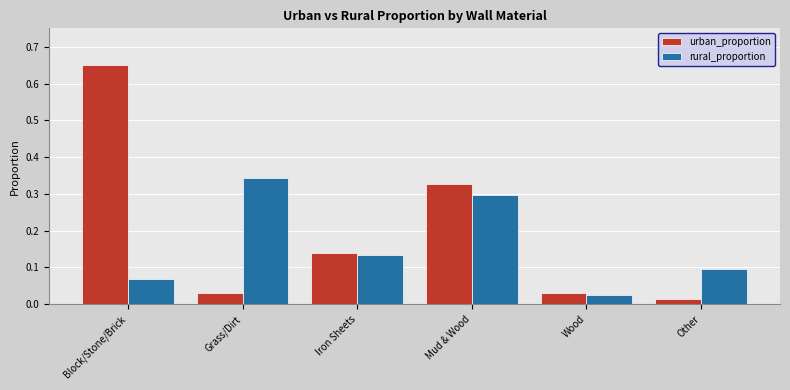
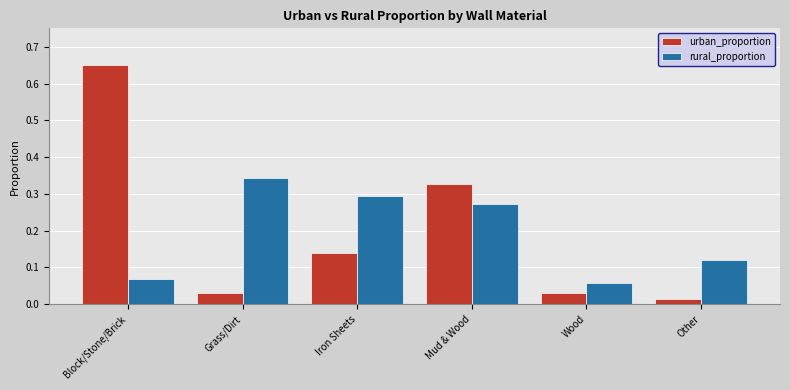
  {
    "urban_proportion": {
      "Block/Stone/Brick": 0.65,
      "Grass/Dirt": 0.03,
      "Iron Sheets": 0.14,
      "Mud & Wood": 0.33,
      "Wood": 0.03,
      "Other": 0.01
    },
    "rural_proportion": {
      "Block/Stone/Brick": 0.07,
      "Grass/Dirt": 0.34,
-     "Iron Sheets": 0.14,
-     "Mud & Wood": 0.30,
-     "Wood": 0.03,
-     "Other": 0.10
+     "Iron Sheets": 0.29,
+     "Mud & Wood": 0.27,
+     "Wood": 0.06,
+     "Other": 0.12
    }
  }
